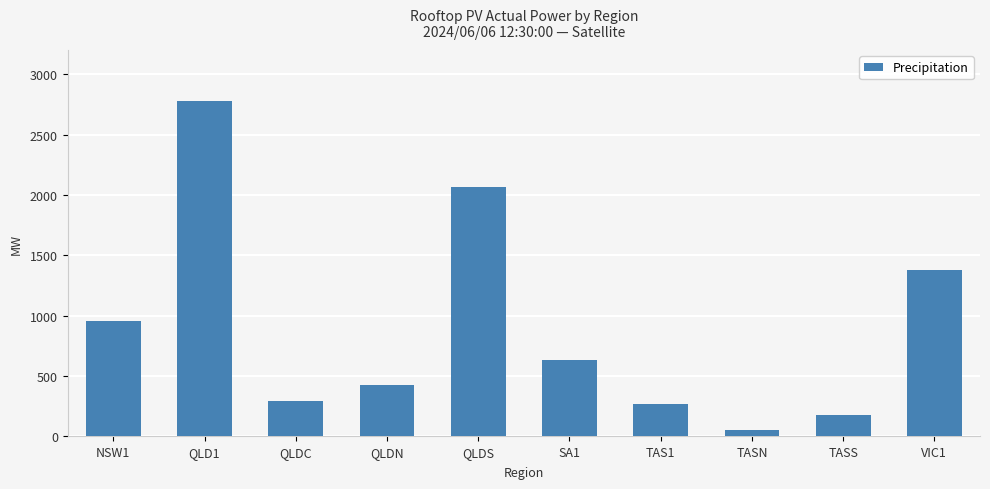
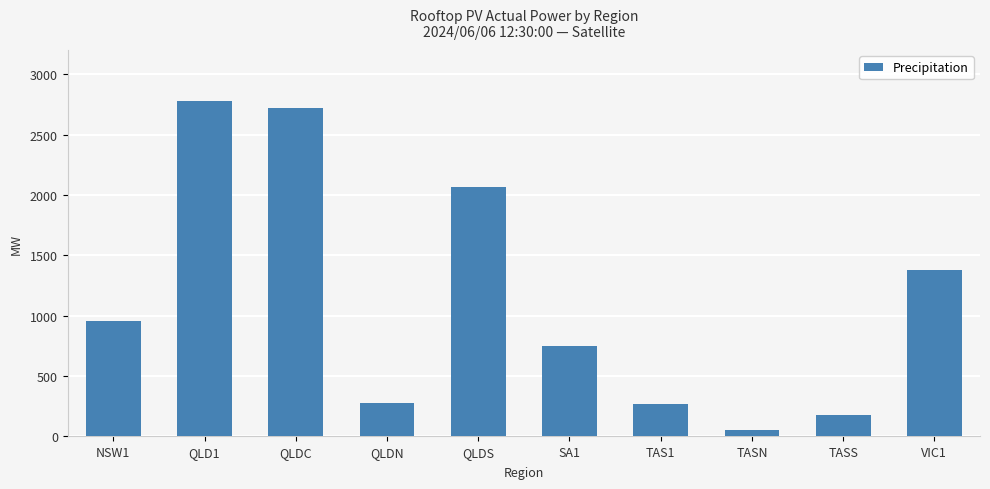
  {
    "NSW1": 960,
    "QLD1": 2780,
-   "QLDC": 290,
-   "QLDN": 430,
+   "QLDC": 2720,
+   "QLDN": 270,
    "QLDS": 2060,
-   "SA1": 640,
+   "SA1": 750,
    "TAS1": 260,
    "TASN": 50,
    "TASS": 180,
    "VIC1": 1380
  }
